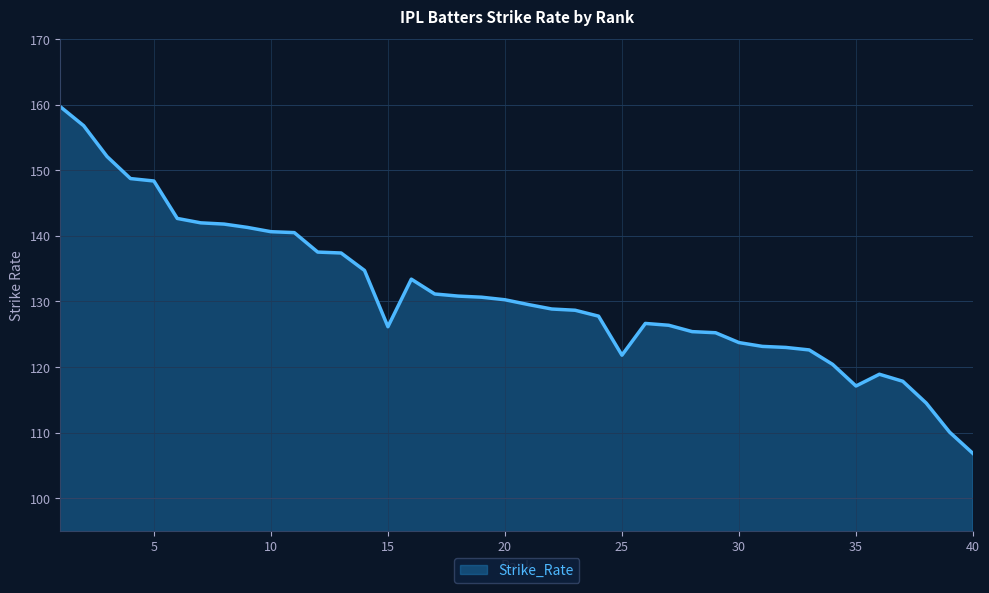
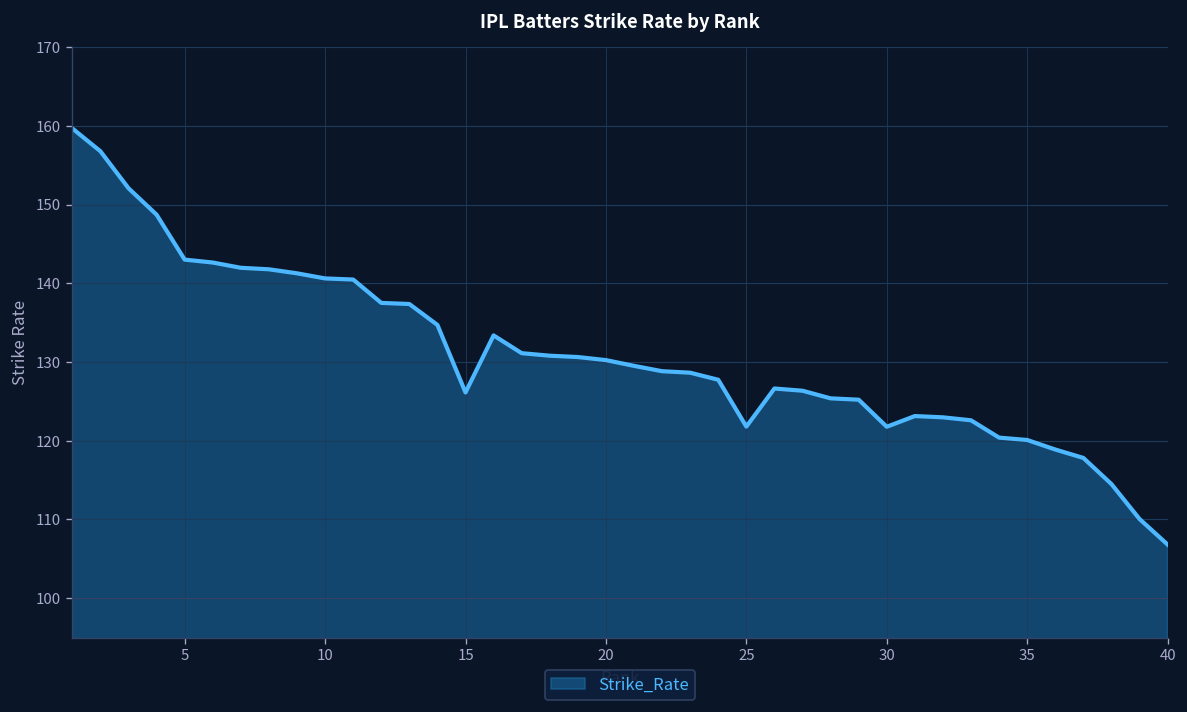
  {
-   "5": 148,
+   "5": 143,
    "10": 141,
    "15": 126,
    "20": 130,
    "25": 122,
-   "30": 124,
-   "35": 117,
+   "30": 122,
+   "35": 120,
    "40": 107
  }
